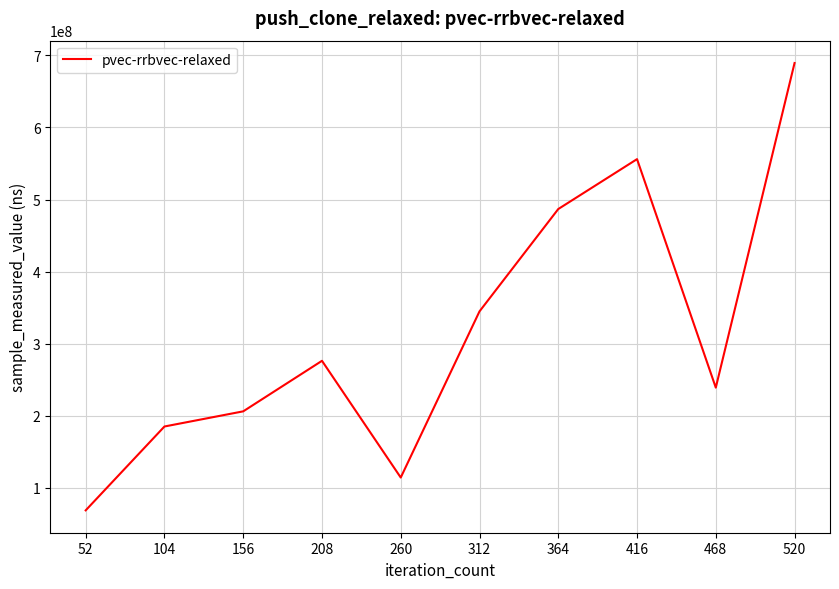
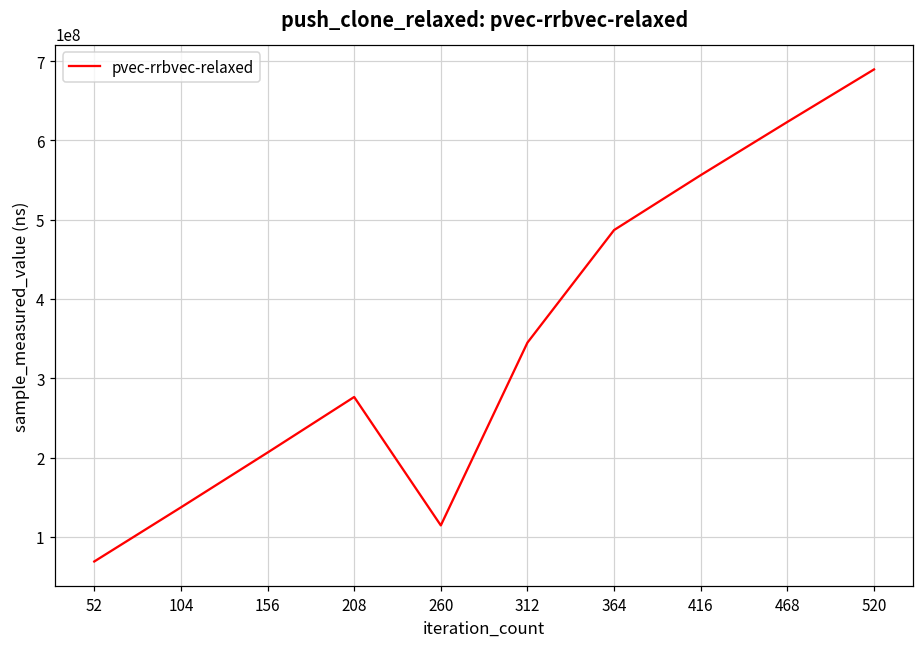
  {
    "52": 70000000,
-   "104": 190000000,
+   "104": 140000000,
    "156": 210000000,
    "208": 280000000,
    "260": 110000000,
    "312": 340000000,
    "364": 490000000,
    "416": 560000000,
-   "468": 240000000,
+   "468": 620000000,
    "520": 690000000
  }
